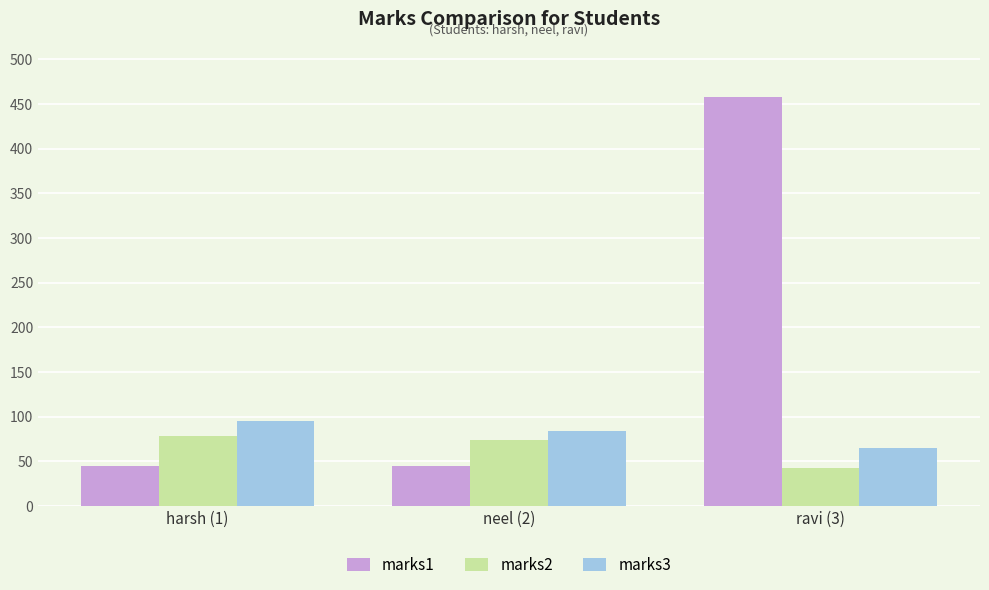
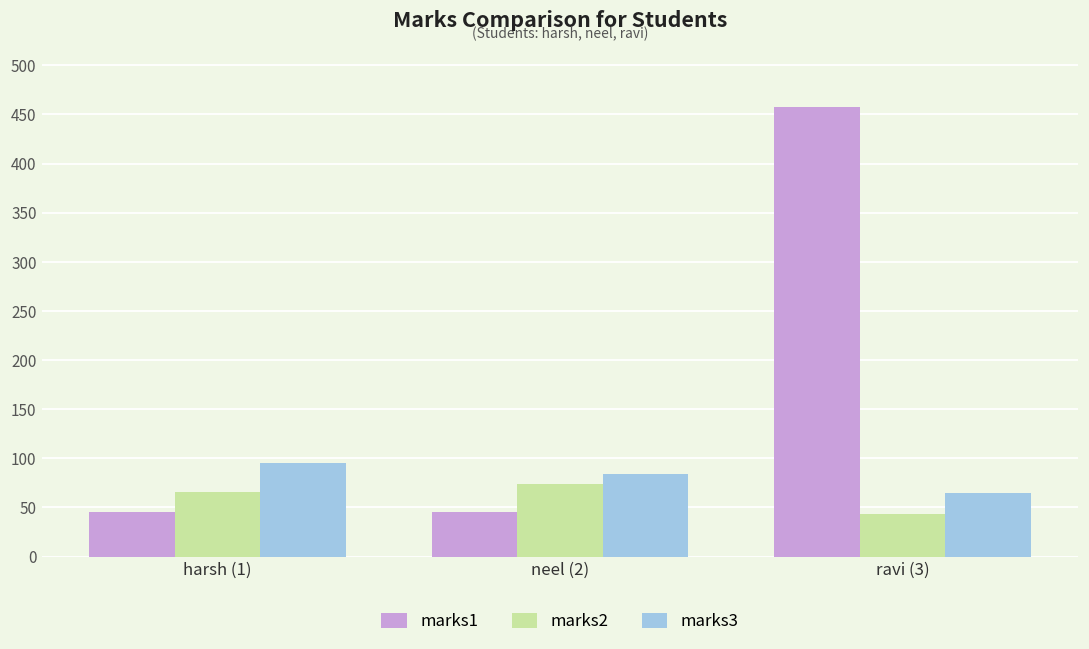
  {
    "marks2": {
-     "harsh (1)": 80,
+     "harsh (1)": 70,
      "neel (2)": 70,
      "ravi (3)": 40
    }
  }
